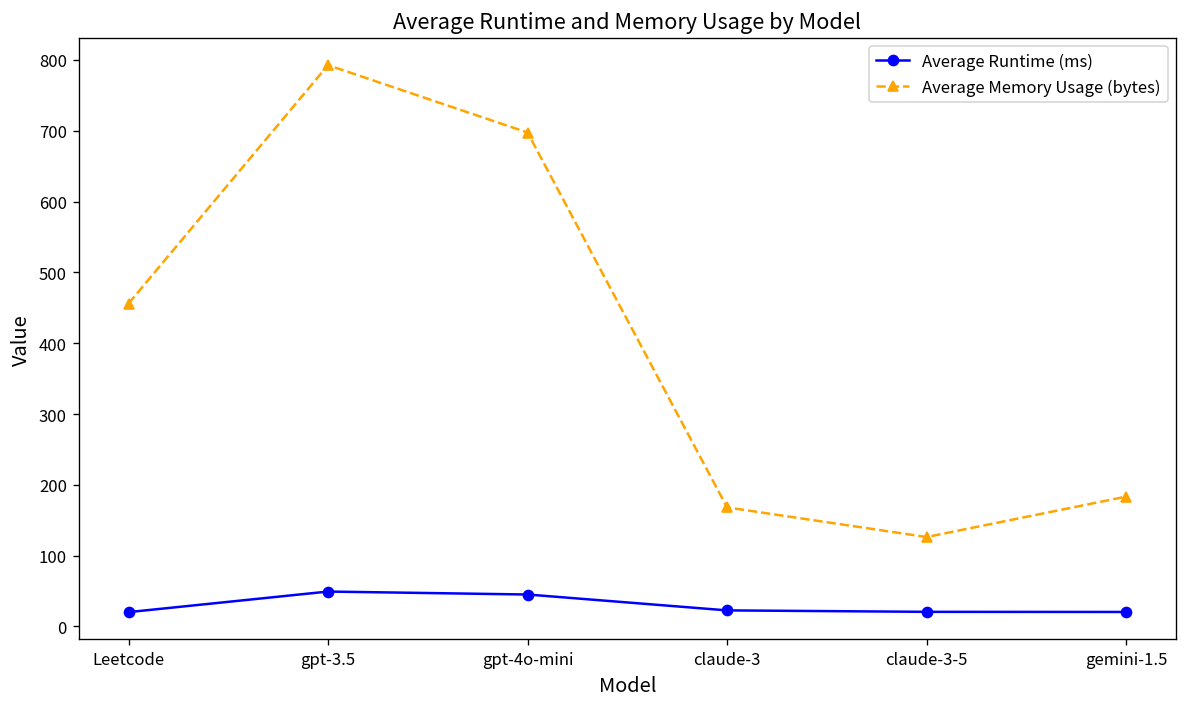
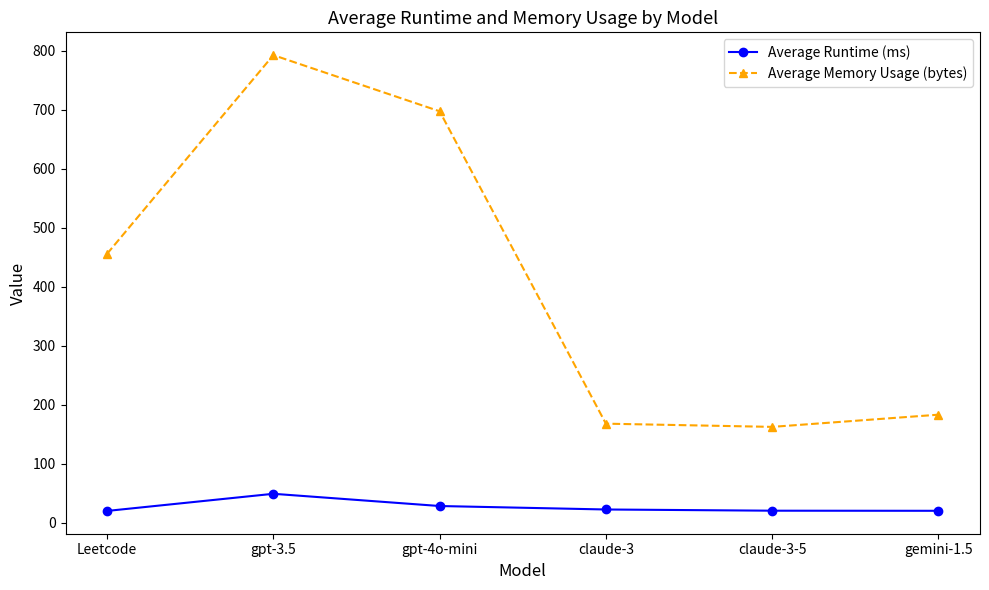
  {
    "Average Runtime (ms)": {
      "Leetcode": 20,
      "gpt-3.5": 50,
-     "gpt-4o-mini": 50,
+     "gpt-4o-mini": 30,
      "claude-3": 20,
      "claude-3-5": 20,
      "gemini-1.5": 20
    },
    "Average Memory Usage (bytes)": {
      "Leetcode": 460,
      "gpt-3.5": 790,
      "gpt-4o-mini": 700,
      "claude-3": 170,
-     "claude-3-5": 130,
+     "claude-3-5": 160,
      "gemini-1.5": 180
    }
  }
